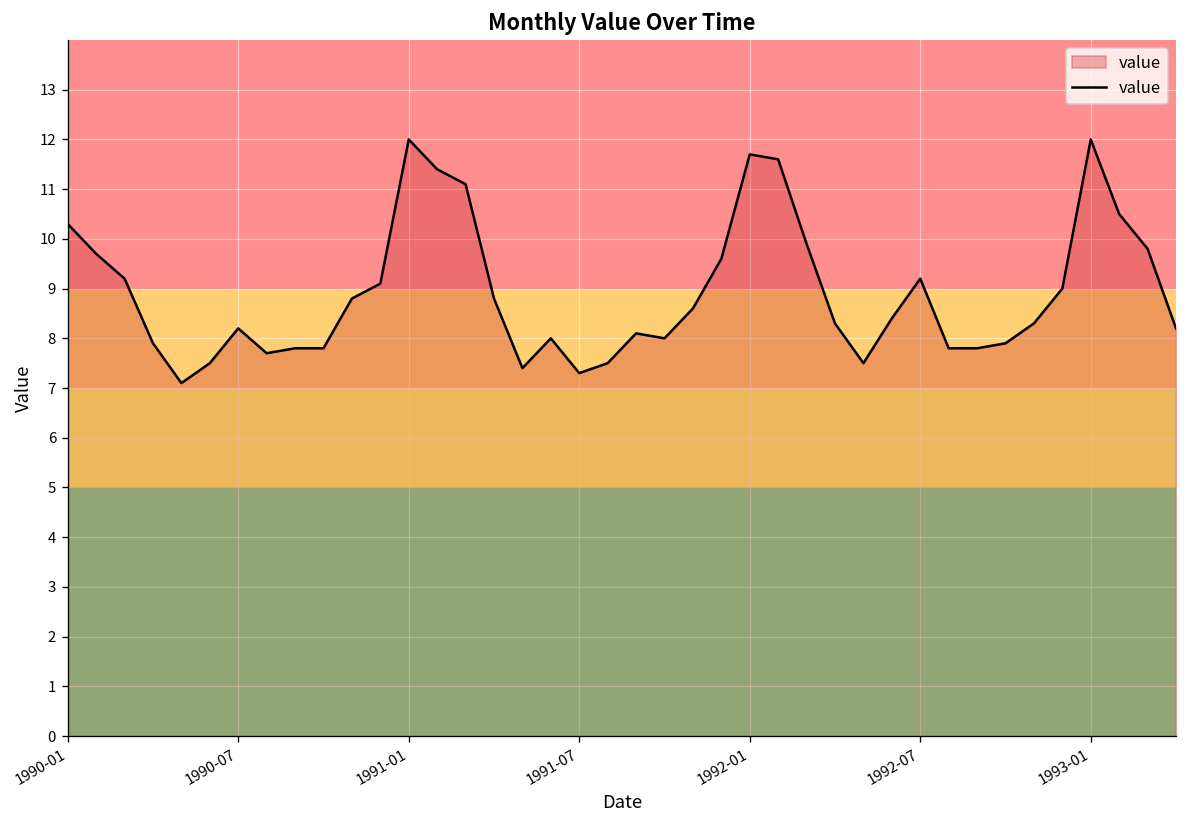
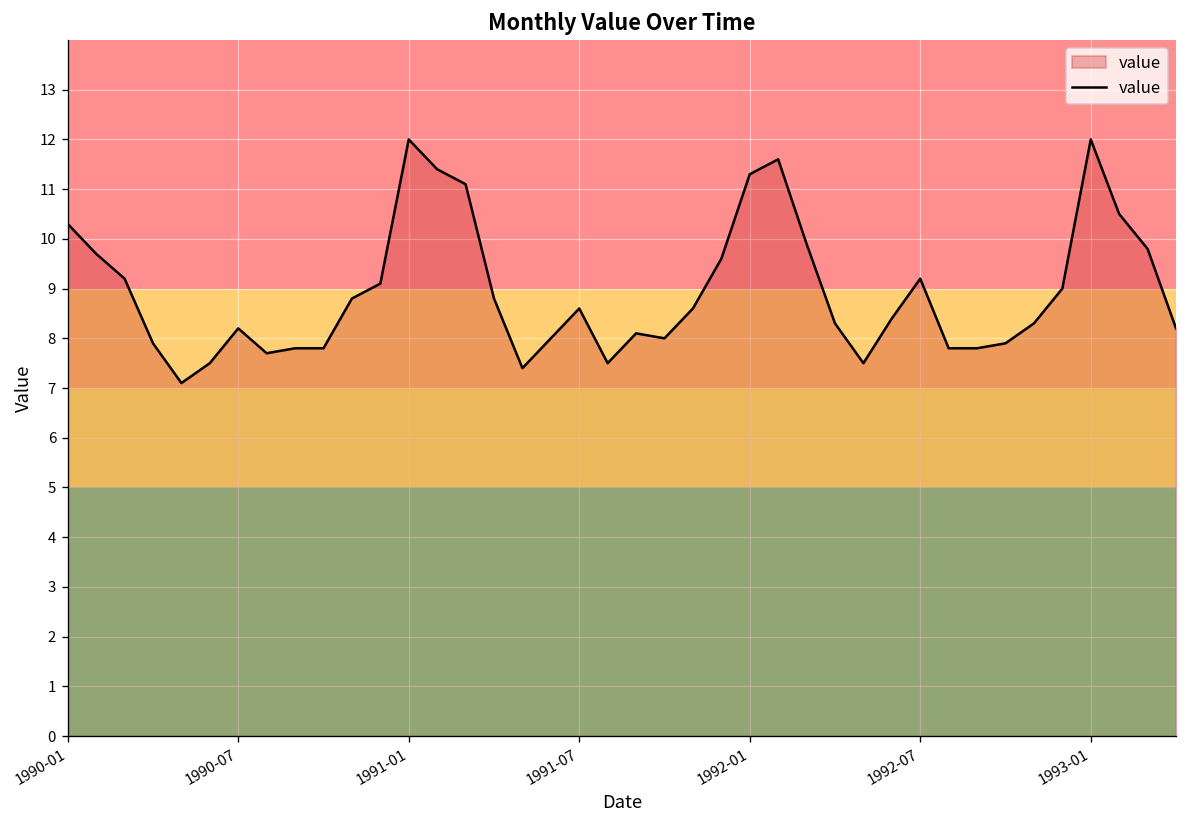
  {
    "1990-01": 10.3,
    "1990-07": 8.2,
    "1991-01": 12.0,
-   "1991-07": 7.3,
-   "1992-01": 11.7,
+   "1991-07": 8.6,
+   "1992-01": 11.3,
    "1992-07": 9.2,
    "1993-01": 12.0
  }
